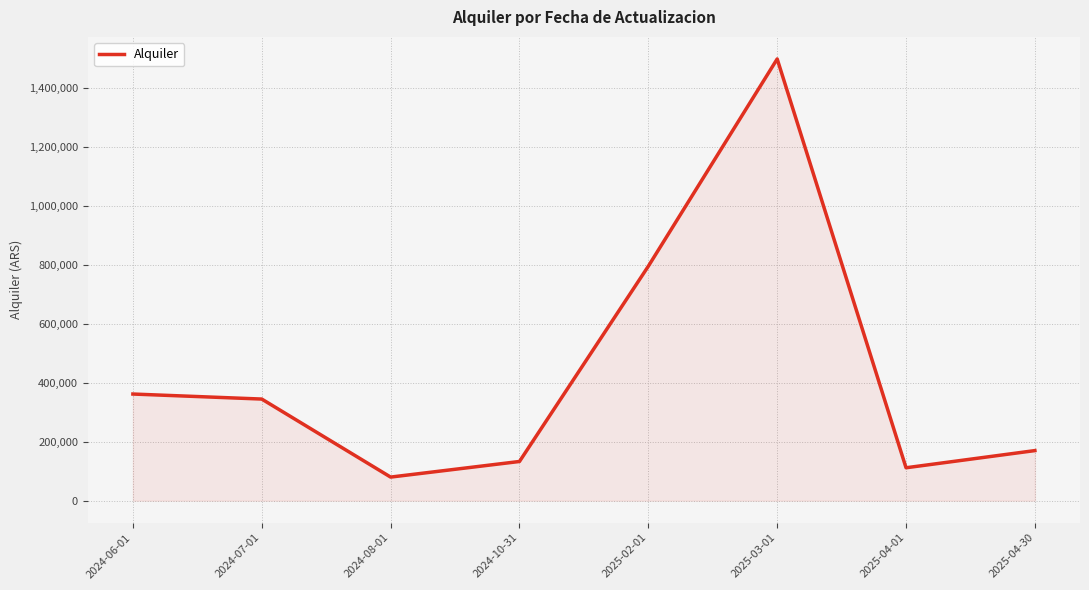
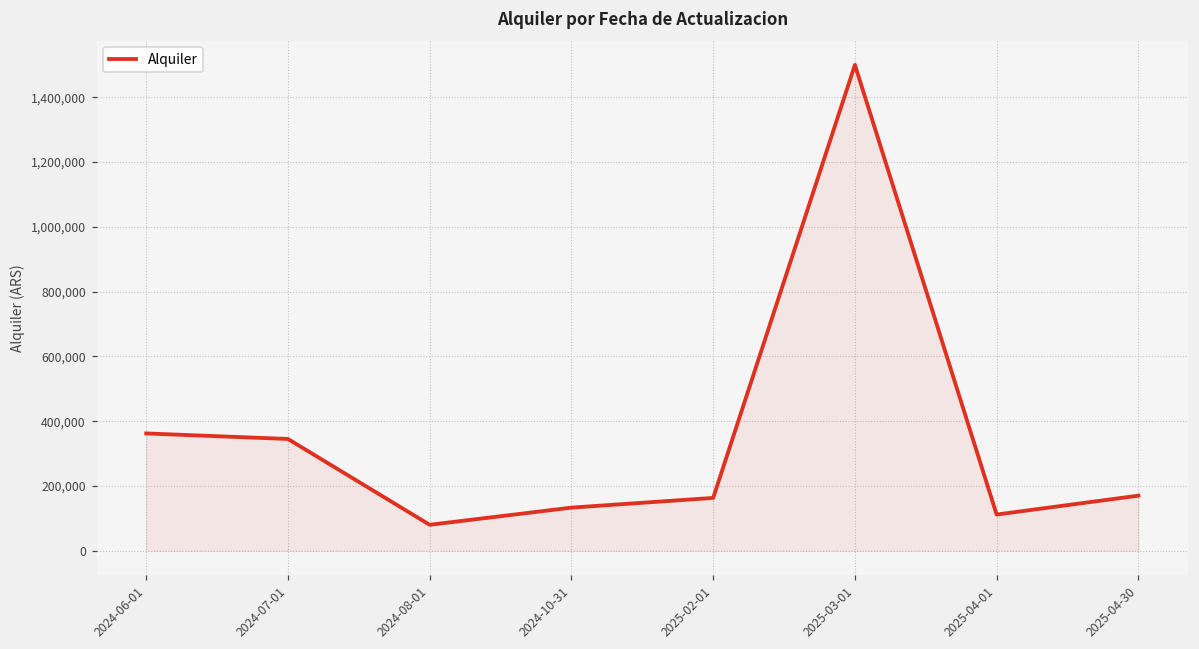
  {
    "2024-06-01": "360,000",
    "2024-07-01": "350,000",
    "2024-08-01": "80,000",
    "2024-10-31": "130,000",
-   "2025-02-01": "800,000",
+   "2025-02-01": "160,000",
    "2025-03-01": "1,500,000",
    "2025-04-01": "110,000",
    "2025-04-30": "170,000"
  }
